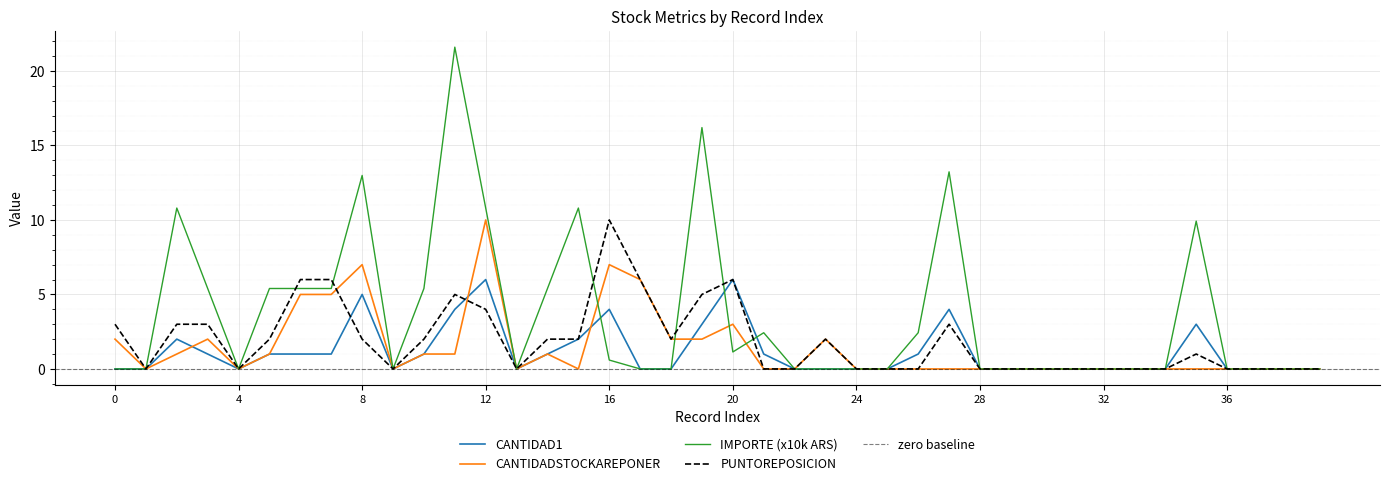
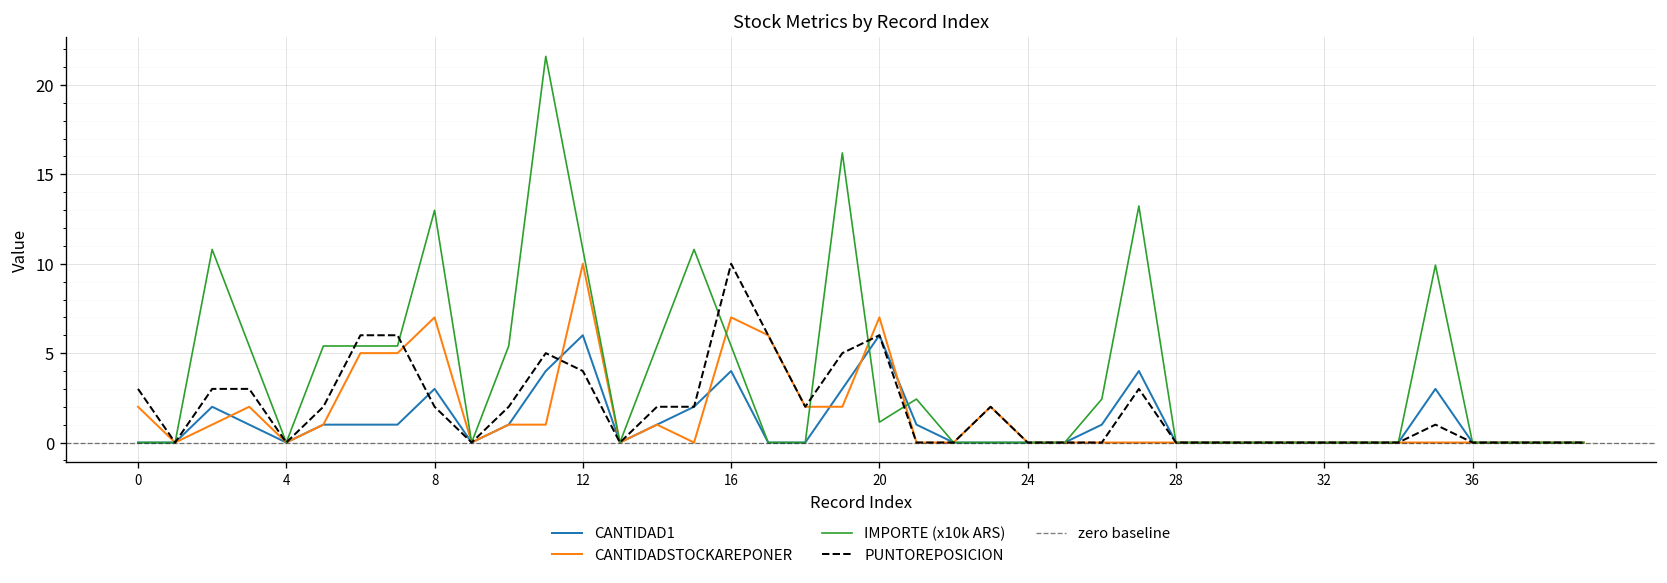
  {
    "CANTIDAD1": {
-     "8": 5,
+     "8": 3,
      "12": 6,
      "16": 4
    },
    "CANTIDADSTOCKAREPONER": {
      "0": 2,
      "8": 7,
      "12": 10,
      "16": 7,
-     "20": 3
+     "20": 7
    },
    "IMPORTE (x10k ARS)": {
      "8": 13.0,
      "12": 10.8,
-     "16": 0.6,
+     "16": 5.4,
      "20": 1.1
    },
    "PUNTOREPOSICION": {
      "0": 3.0,
      "8": 2.0,
      "12": 4.0,
      "16": 10.0
    }
  }
